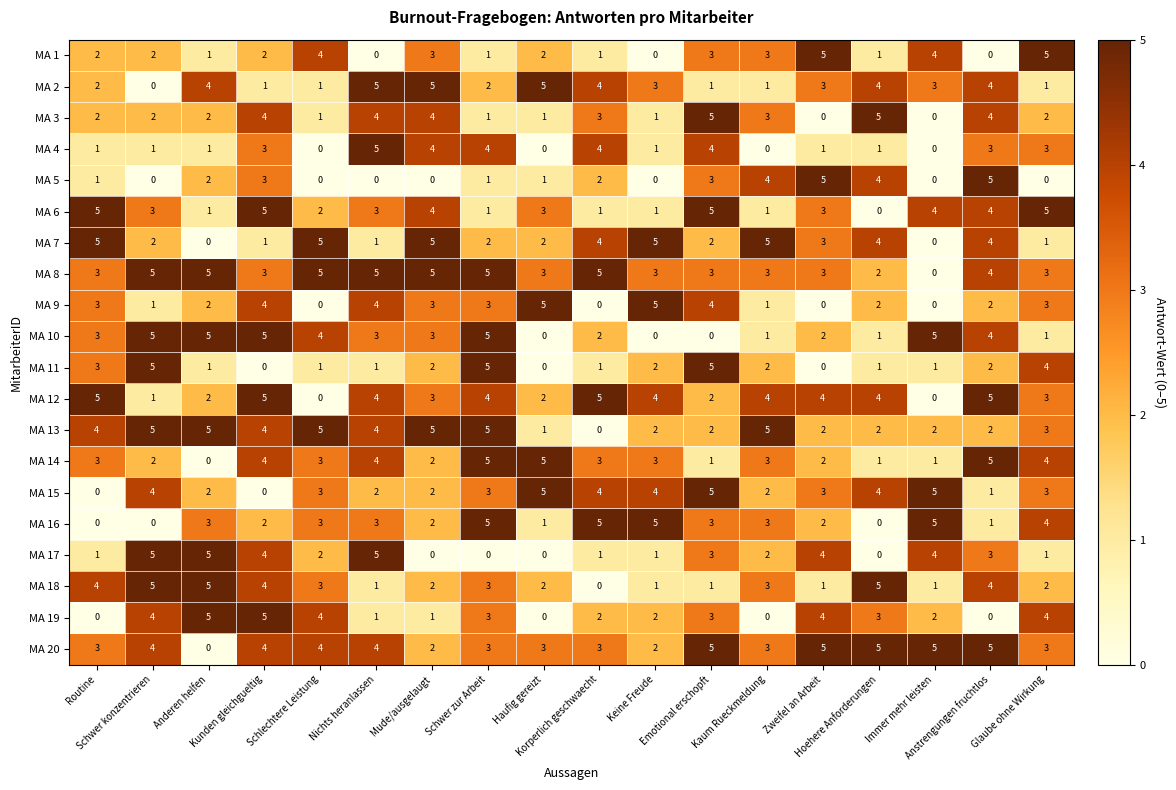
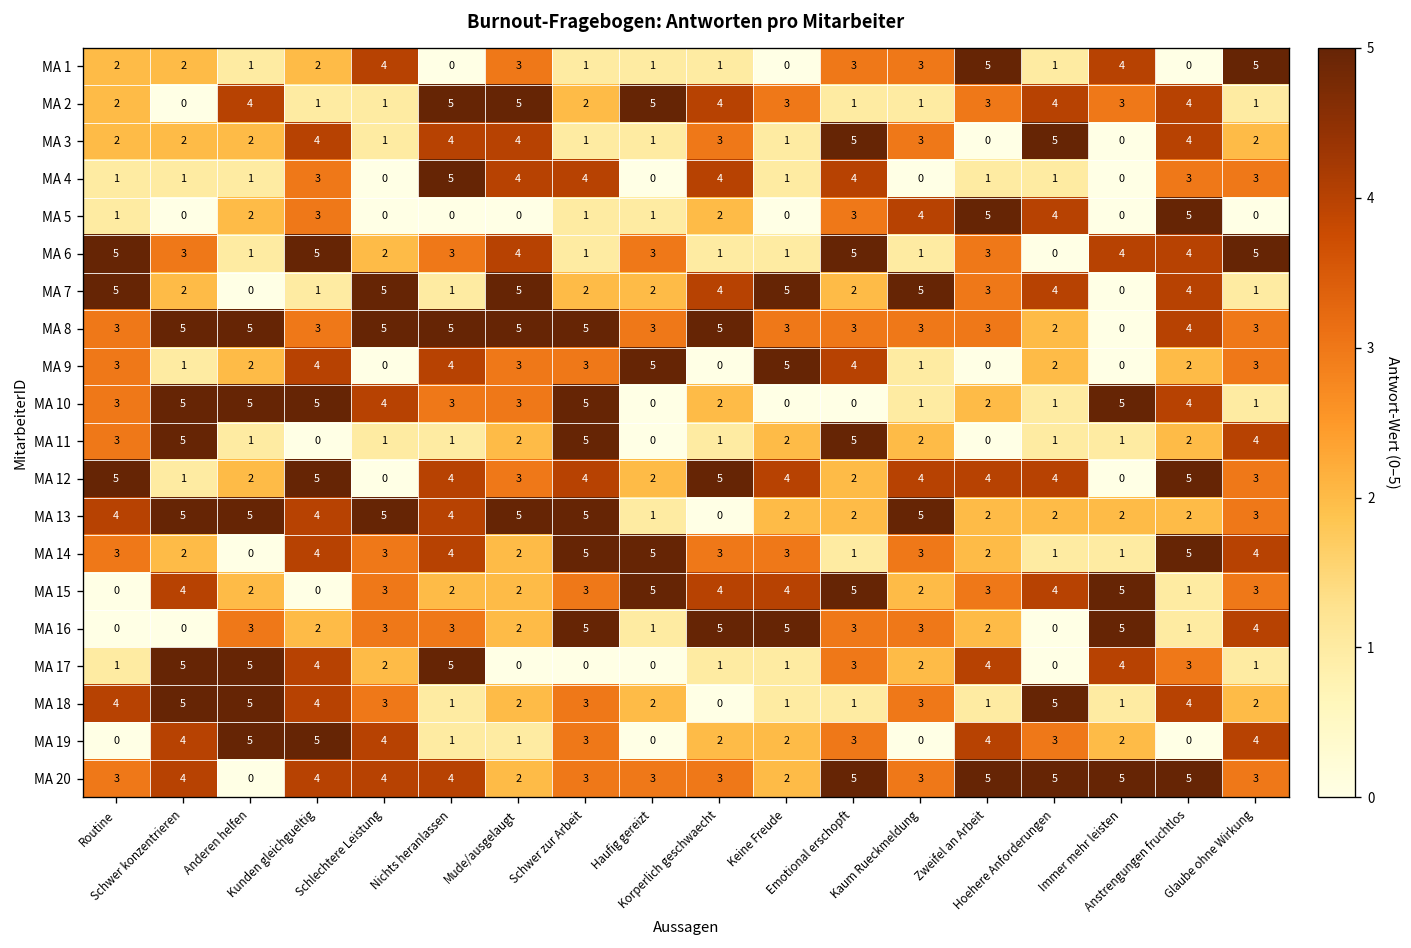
  {
    "MA 1": {
      "Routine": 2,
      "Schwer konzentrieren": 2,
      "Anderen helfen": 1,
      "Kunden gleichgueltig": 2,
      "Schlechtere Leistung": 4,
      "Nichts heranlassen": 0,
      "Mude/ausgelaugt": 3,
      "Schwer zur Arbeit": 1,
-     "Haufig gereizt": 2,
+     "Haufig gereizt": 1,
      "Korperlich geschwaecht": 1,
      "Keine Freude": 0,
      "Emotional erschopft": 3,
      "Kaum Rueckmeldung": 3,
      "Zweifel an Arbeit": 5,
      "Hoehere Anforderungen": 1,
      "Immer mehr leisten": 4,
      "Anstrengungen fruchtlos": 0,
      "Glaube ohne Wirkung": 5
    }
  }
